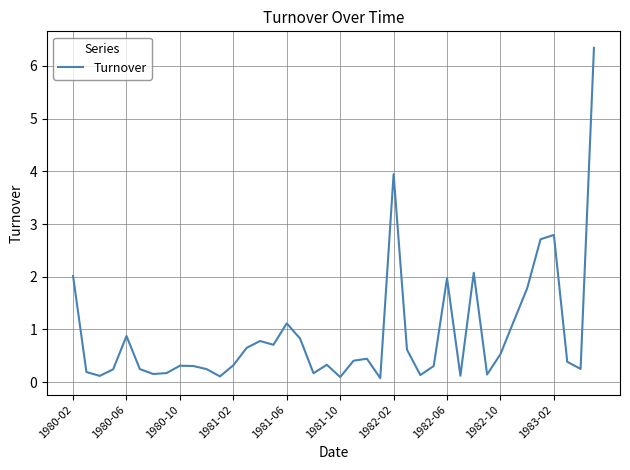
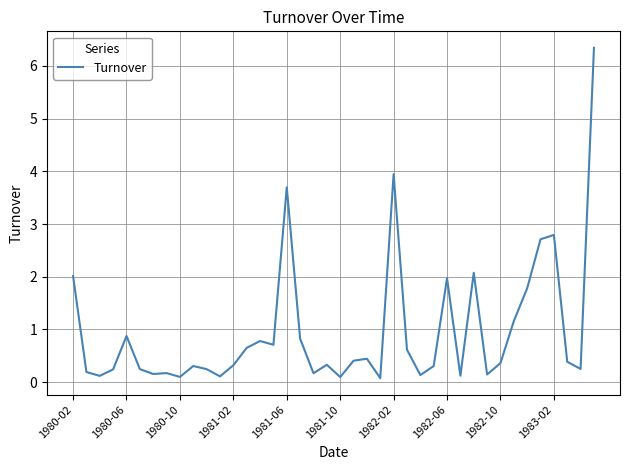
  {
    "1980-02": 2.0,
    "1980-06": 0.9,
-   "1980-10": 0.3,
+   "1980-10": 0.1,
    "1981-02": 0.3,
-   "1981-06": 1.1,
+   "1981-06": 3.7,
    "1981-10": 0.1,
    "1982-02": 3.9,
    "1982-06": 2.0,
-   "1982-10": 0.5,
+   "1982-10": 0.4,
    "1983-02": 2.8
  }
